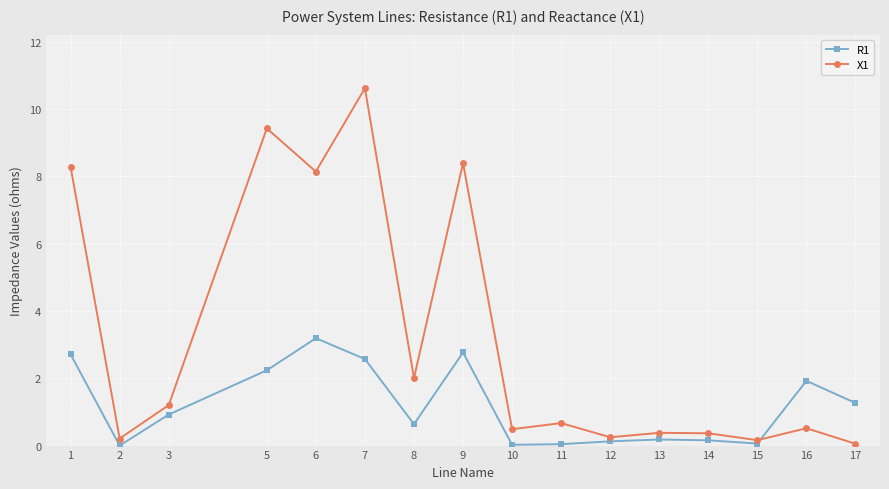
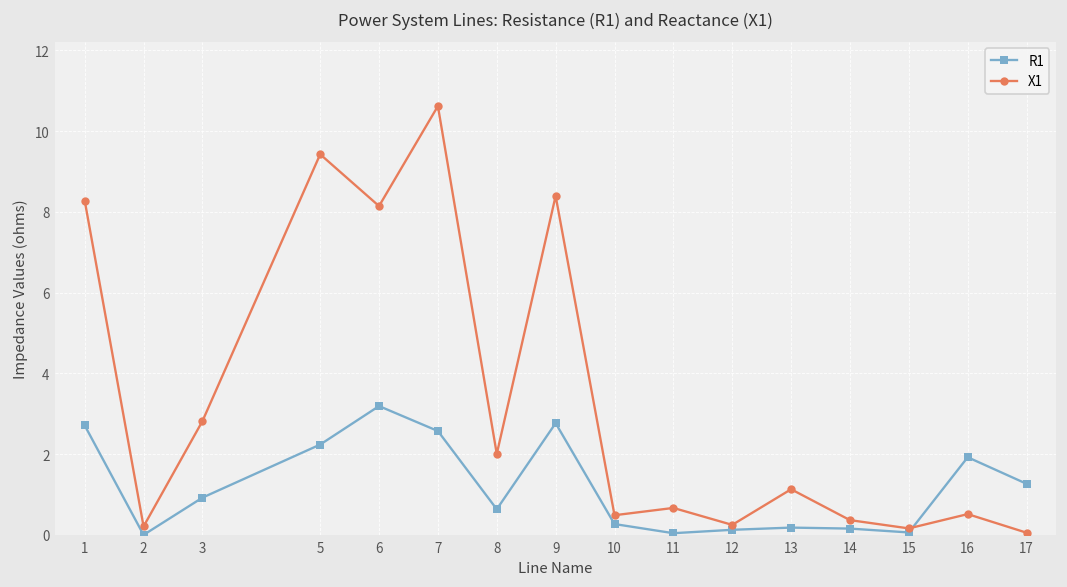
  {
    "R1": {
      "1": 2.7,
      "2": 0.0,
      "3": 0.9,
      "5": 2.2,
      "6": 3.2,
      "7": 2.6,
      "8": 0.6,
      "9": 2.8,
-     "10": 0.0,
+     "10": 0.3,
      "11": 0.0,
      "12": 0.1,
      "13": 0.2,
      "14": 0.2,
      "15": 0.1,
      "16": 1.9,
      "17": 1.3
    },
    "X1": {
      "1": 8.3,
      "2": 0.2,
-     "3": 1.2,
+     "3": 2.8,
      "5": 9.4,
      "6": 8.1,
      "7": 10.6,
      "8": 2.0,
      "9": 8.4,
      "10": 0.5,
      "11": 0.7,
      "12": 0.2,
-     "13": 0.4,
+     "13": 1.1,
      "14": 0.4,
      "15": 0.2,
      "16": 0.5,
      "17": 0.1
    }
  }
